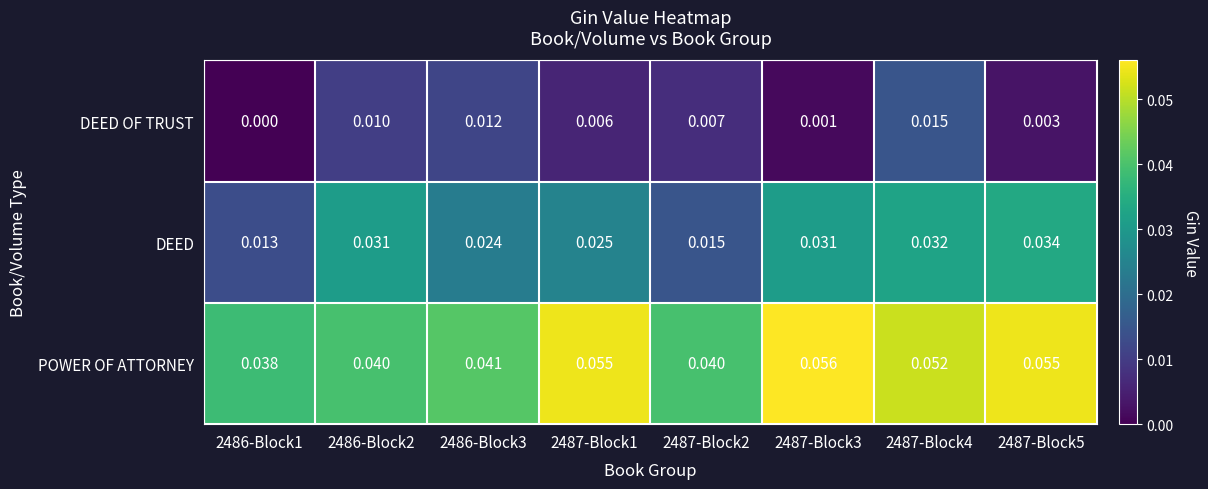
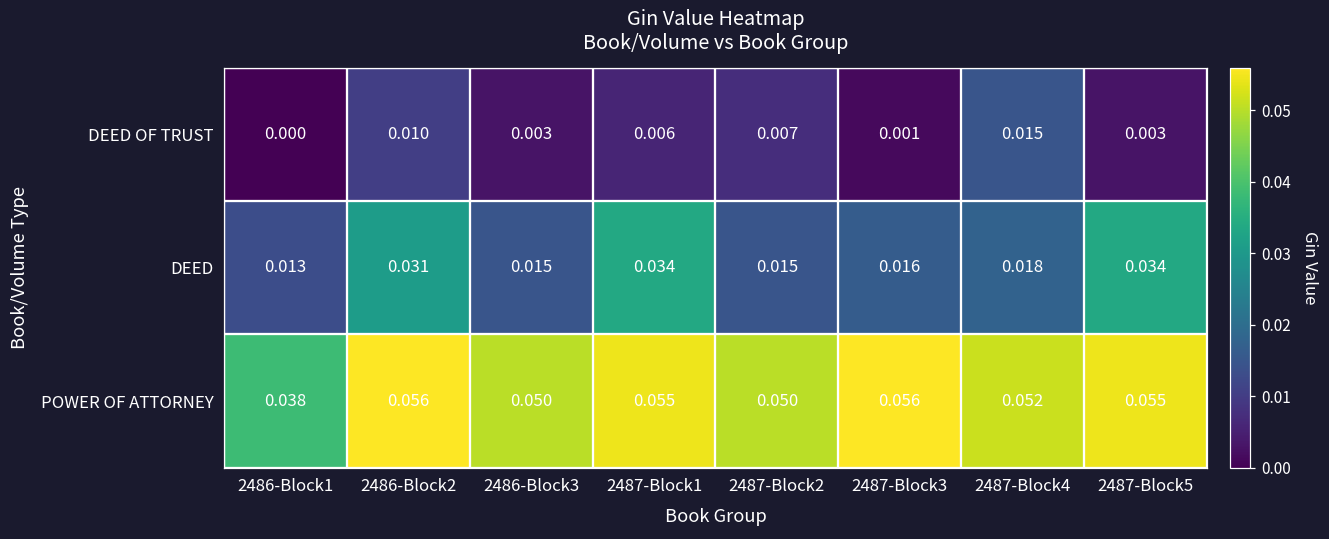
  {
    "DEED OF TRUST": {
      "2486-Block1": 0.000,
      "2486-Block2": 0.010,
-     "2486-Block3": 0.012,
+     "2486-Block3": 0.003,
      "2487-Block1": 0.006,
      "2487-Block2": 0.007,
      "2487-Block3": 0.001,
      "2487-Block4": 0.015,
      "2487-Block5": 0.003
    },
    "DEED": {
      "2486-Block1": 0.013,
      "2486-Block2": 0.031,
-     "2486-Block3": 0.024,
-     "2487-Block1": 0.025,
+     "2486-Block3": 0.015,
+     "2487-Block1": 0.034,
      "2487-Block2": 0.015,
-     "2487-Block3": 0.031,
-     "2487-Block4": 0.032,
+     "2487-Block3": 0.016,
+     "2487-Block4": 0.018,
      "2487-Block5": 0.034
    },
    "POWER OF ATTORNEY": {
      "2486-Block1": 0.038,
-     "2486-Block2": 0.040,
-     "2486-Block3": 0.041,
+     "2486-Block2": 0.056,
+     "2486-Block3": 0.050,
      "2487-Block1": 0.055,
-     "2487-Block2": 0.040,
+     "2487-Block2": 0.050,
      "2487-Block3": 0.056,
      "2487-Block4": 0.052,
      "2487-Block5": 0.055
    }
  }
